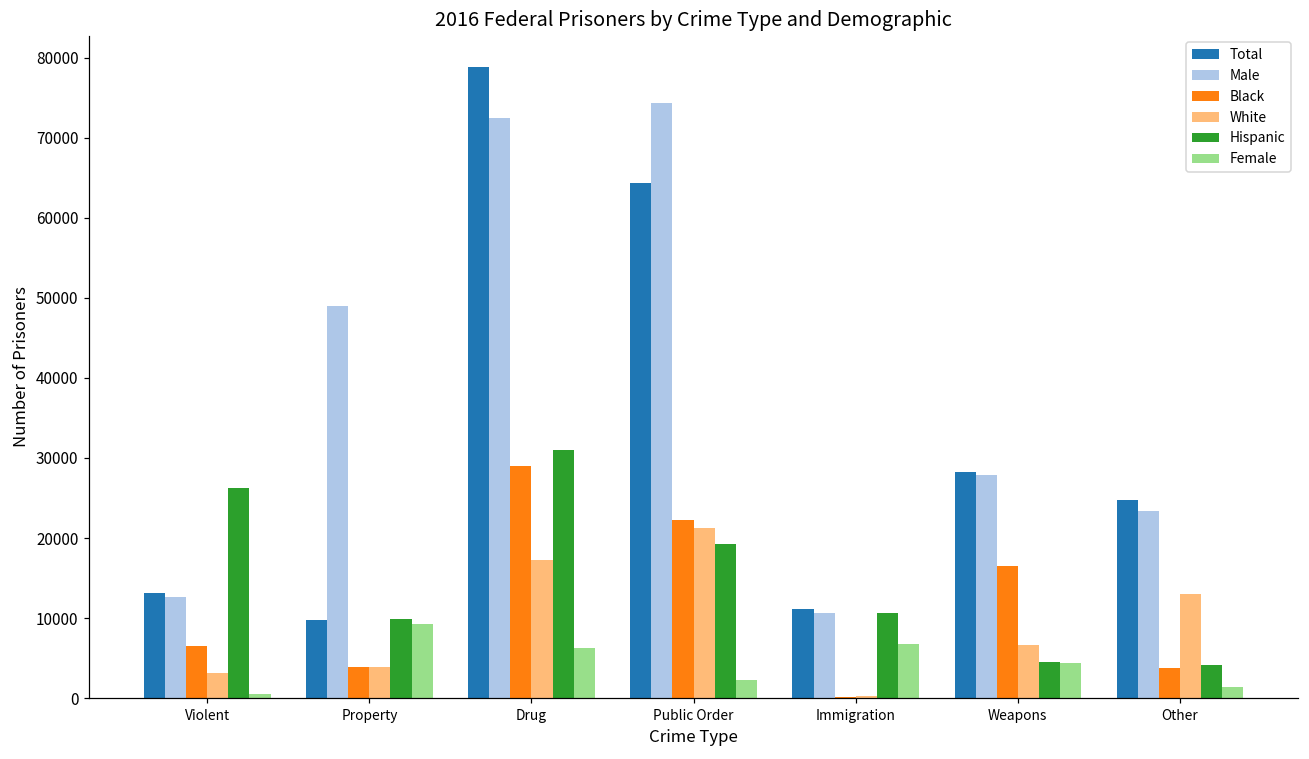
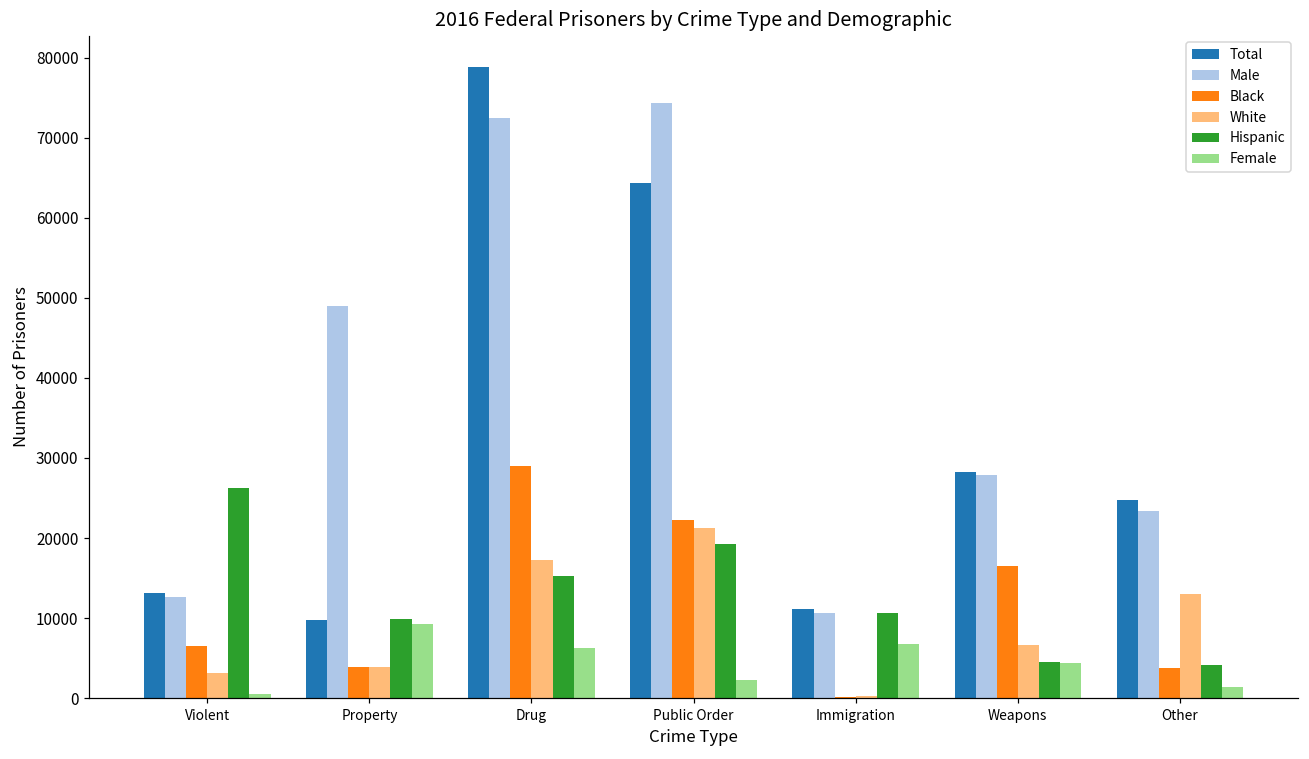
  {
    "Total": {
      "Violent": 13000,
      "Property": 10000,
      "Drug": 79000,
      "Public Order": 64000,
      "Immigration": 11000,
      "Weapons": 28000,
      "Other": 25000
    },
    "Male": {
      "Violent": 13000,
      "Property": 49000,
      "Drug": 73000,
      "Public Order": 74000,
      "Immigration": 11000,
      "Weapons": 28000,
      "Other": 23000
    },
    "Black": {
      "Violent": 7000,
      "Property": 4000,
      "Drug": 29000,
      "Public Order": 22000,
      "Weapons": 17000,
      "Other": 4000
    },
    "White": {
      "Violent": 3000,
      "Property": 4000,
      "Drug": 17000,
      "Public Order": 21000,
      "Weapons": 7000,
      "Other": 13000
    },
    "Hispanic": {
      "Violent": 26000,
      "Property": 10000,
-     "Drug": 31000,
+     "Drug": 15000,
      "Public Order": 19000,
      "Immigration": 11000,
      "Weapons": 5000,
      "Other": 4000
    },
    "Female": {
      "Violent": 1000,
      "Property": 9000,
      "Drug": 6000,
      "Public Order": 2000,
      "Immigration": 7000,
      "Weapons": 4000,
      "Other": 1000
    }
  }
